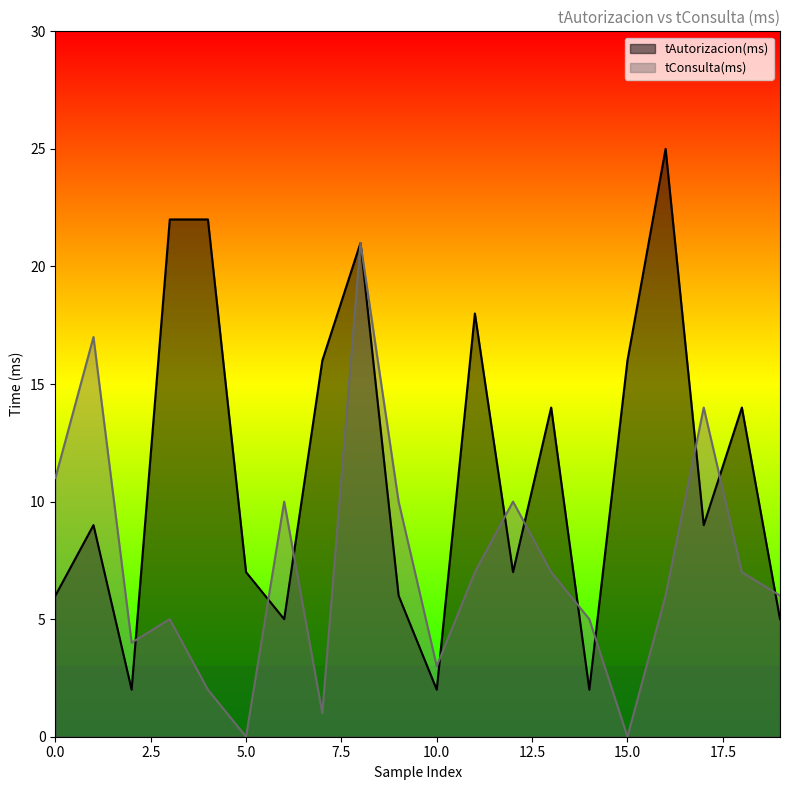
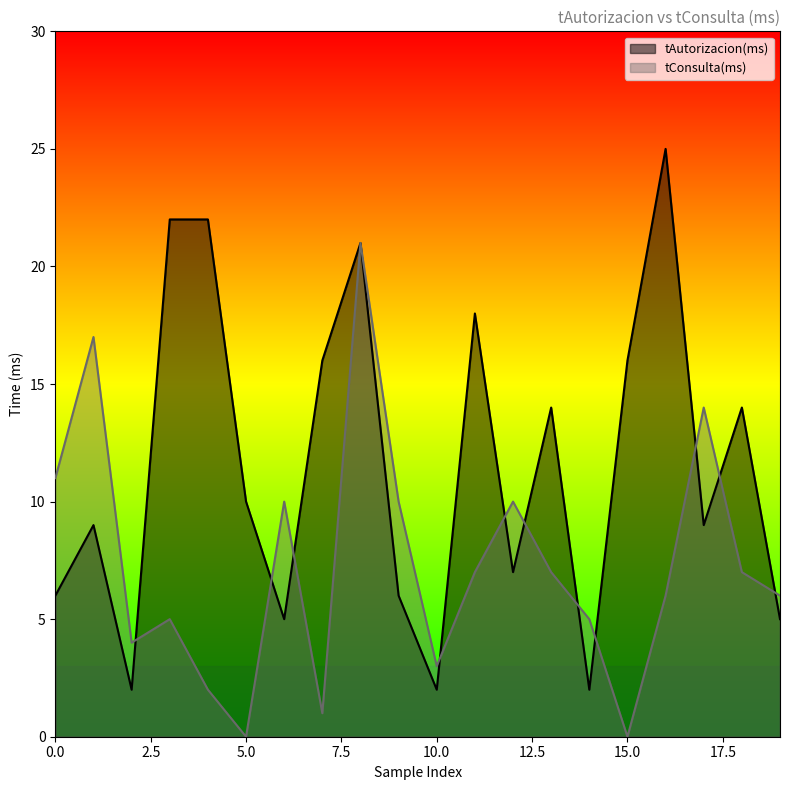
  {
    "tAutorizacion(ms)": {
      "0.0": 6,
-     "5.0": 7,
+     "5.0": 10,
      "10.0": 2,
      "15.0": 16
    },
    "tConsulta(ms)": {
      "0.0": 11,
      "5.0": 0,
      "10.0": 3,
      "15.0": 0
    }
  }
